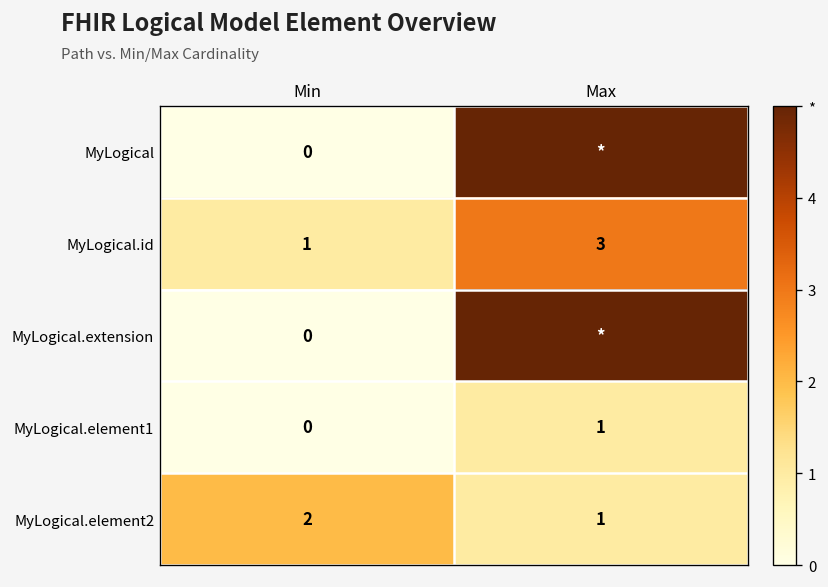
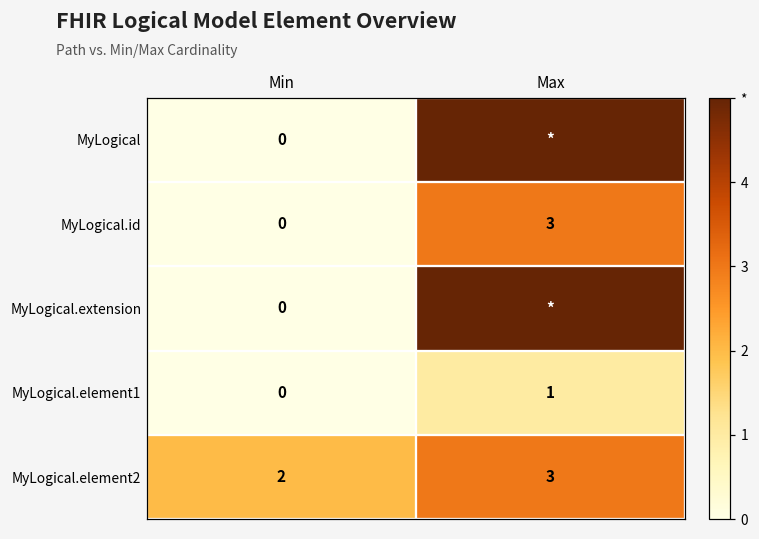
  {
    "MyLogical": {
      "Min": 0
    },
    "MyLogical.id": {
-     "Min": 1,
+     "Min": 0,
      "Max": 3
    },
    "MyLogical.extension": {
      "Min": 0
    },
    "MyLogical.element1": {
      "Min": 0,
      "Max": 1
    },
    "MyLogical.element2": {
      "Min": 2,
-     "Max": 1
+     "Max": 3
    }
  }
